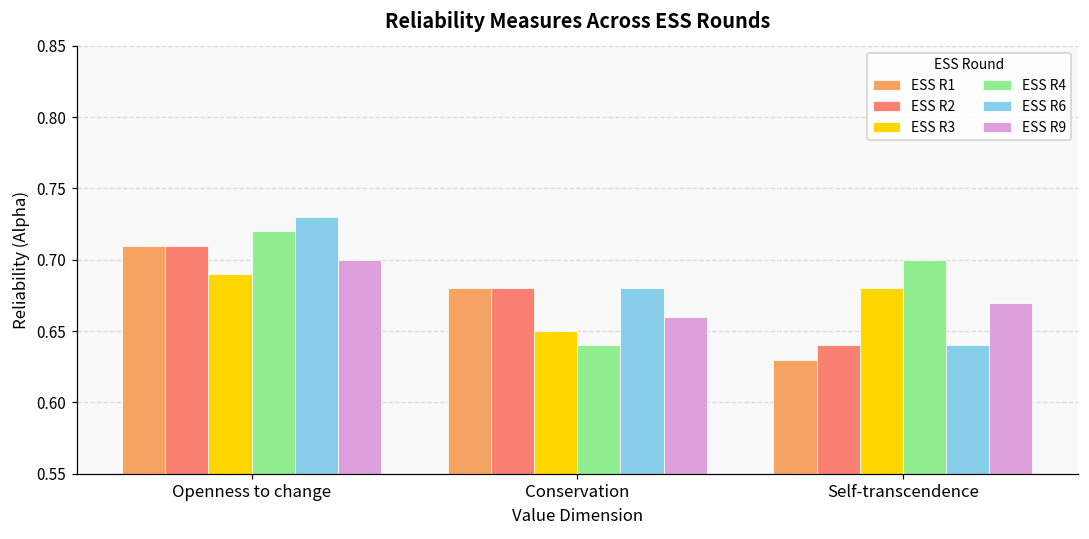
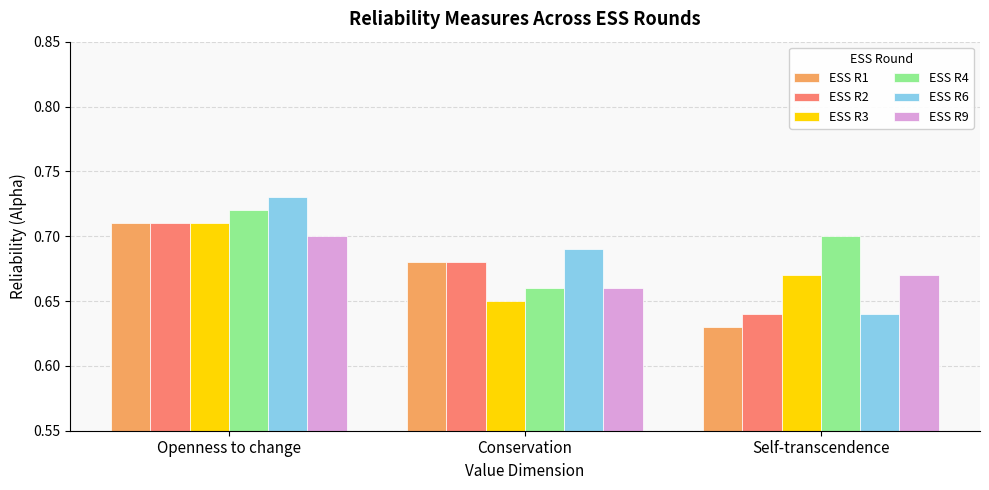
  {
    "ESS R3": {
-     "Openness to change": 0.69,
+     "Openness to change": 0.71,
      "Conservation": 0.65,
-     "Self-transcendence": 0.68
+     "Self-transcendence": 0.67
    },
    "ESS R4": {
      "Openness to change": 0.72,
-     "Conservation": 0.64,
+     "Conservation": 0.66,
      "Self-transcendence": 0.70
    },
    "ESS R6": {
      "Openness to change": 0.73,
-     "Conservation": 0.68,
+     "Conservation": 0.69,
      "Self-transcendence": 0.64
    },
    "ESS R9": {
      "Openness to change": 0.70,
      "Conservation": 0.66,
      "Self-transcendence": 0.67
    }
  }
